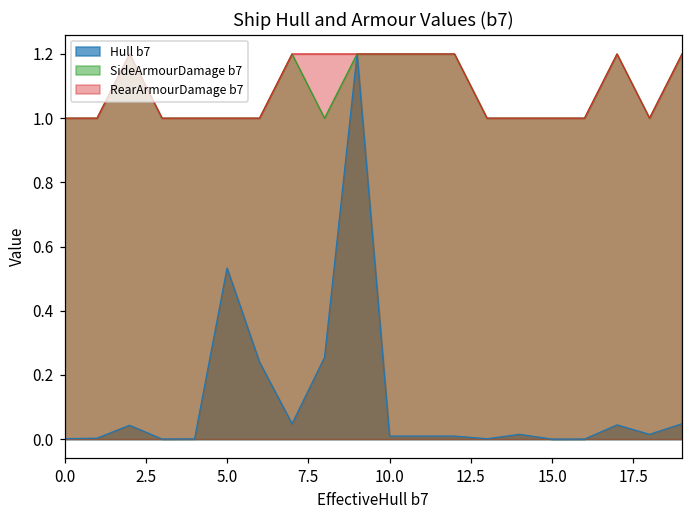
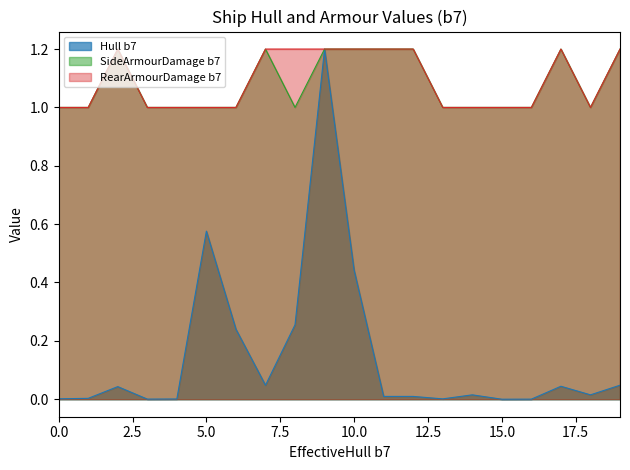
  {
    "Hull b7": {
      "0.0": 0.00,
-     "5.0": 0.53,
-     "10.0": 0.01,
+     "5.0": 0.58,
+     "10.0": 0.44,
      "15.0": 0.00
    }
  }
